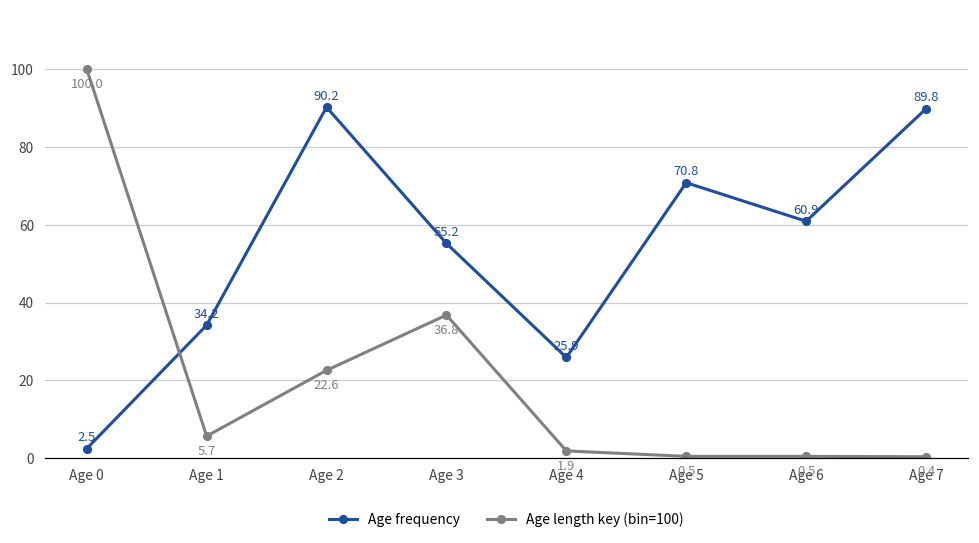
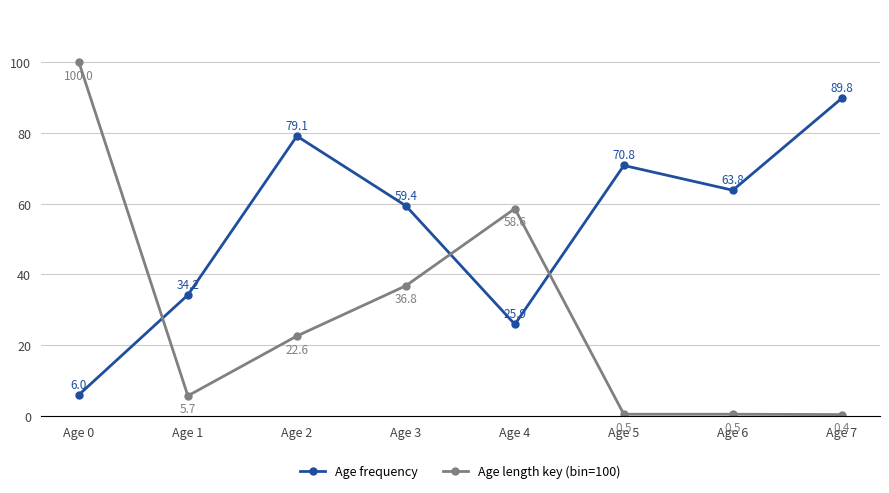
  {
    "Age frequency": {
-     "Age 0": 2.5,
+     "Age 0": 6.0,
      "Age 1": 34.2,
-     "Age 2": 90.2,
-     "Age 3": 55.2,
+     "Age 2": 79.1,
+     "Age 3": 59.4,
      "Age 4": 25.9,
      "Age 5": 70.8,
-     "Age 6": 60.9,
+     "Age 6": 63.8,
      "Age 7": 89.8
    },
    "Age length key (bin=100)": {
      "Age 0": 100.0,
      "Age 1": 5.7,
      "Age 2": 22.6,
      "Age 3": 36.8,
-     "Age 4": 1.9,
+     "Age 4": 58.6,
      "Age 5": 0.5,
      "Age 6": 0.5,
      "Age 7": 0.4
    }
  }
